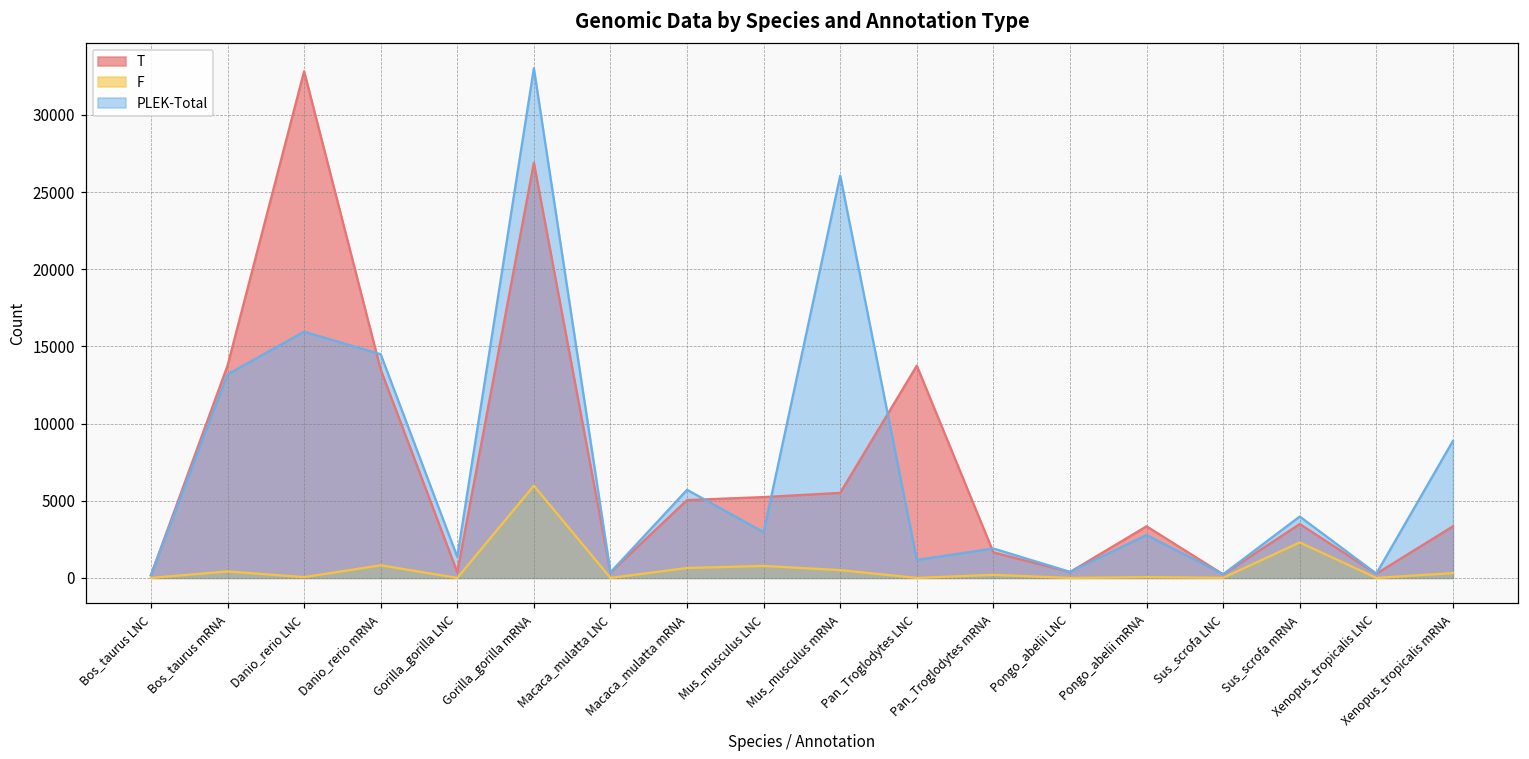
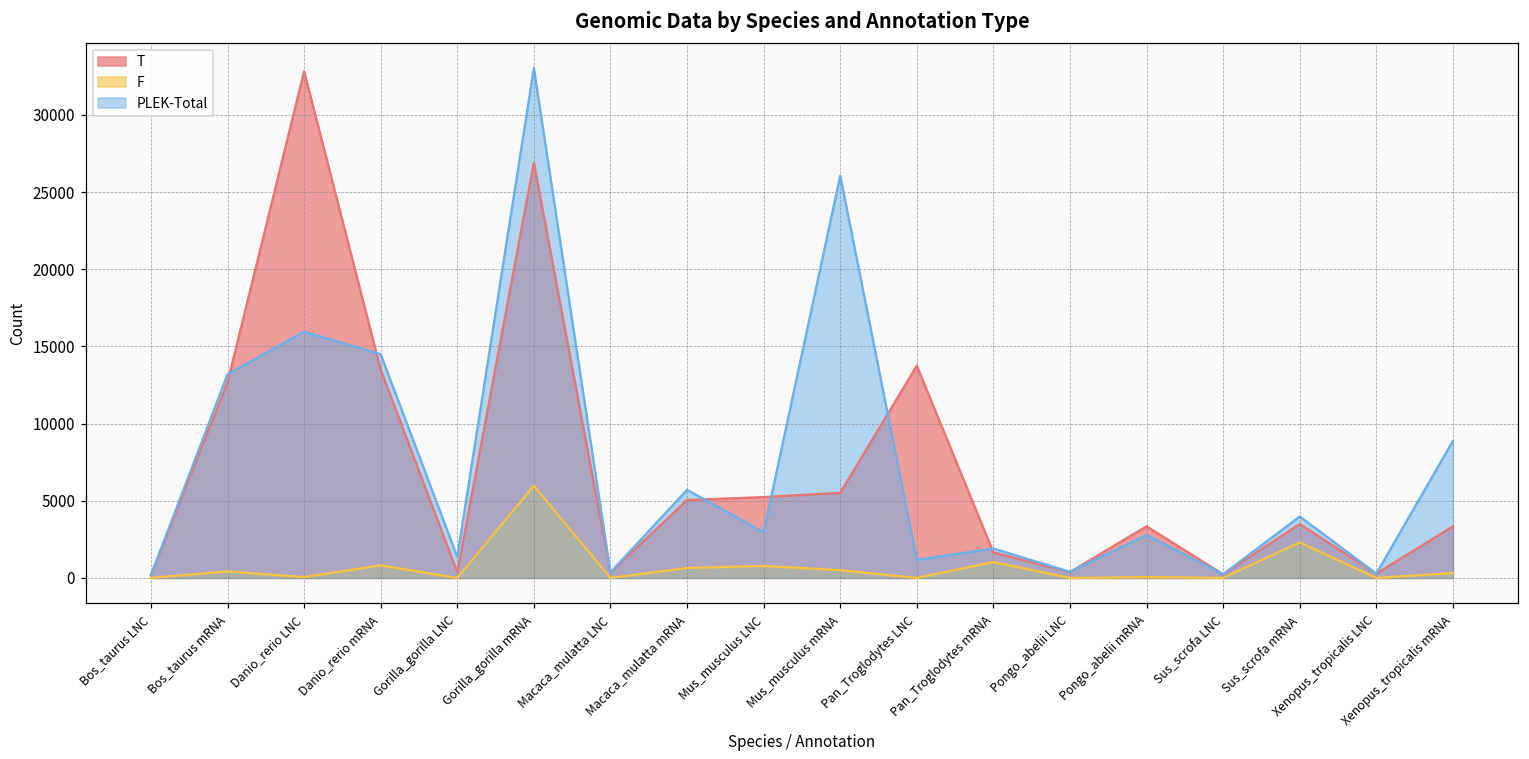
  {
    "T": {
-     "Bos_taurus mRNA": 13800,
+     "Bos_taurus mRNA": 12700,
      "Danio_rerio LNC": 32800,
      "Danio_rerio mRNA": 13500,
      "Gorilla_gorilla LNC": 400,
      "Gorilla_gorilla mRNA": 26900,
      "Macaca_mulatta mRNA": 5000,
      "Mus_musculus LNC": 5200,
      "Mus_musculus mRNA": 5500,
      "Pan_Troglodytes LNC": 13800,
      "Pan_Troglodytes mRNA": 1700,
      "Pongo_abelii mRNA": 3300,
      "Sus_scrofa mRNA": 3500,
      "Xenopus_tropicalis mRNA": 3300
    },
    "F": {
      "Bos_taurus LNC": 0,
      "Bos_taurus mRNA": 400,
      "Danio_rerio LNC": 100,
      "Danio_rerio mRNA": 800,
      "Gorilla_gorilla LNC": 0,
      "Gorilla_gorilla mRNA": 6000,
      "Macaca_mulatta LNC": 0,
      "Macaca_mulatta mRNA": 600,
      "Mus_musculus LNC": 800,
      "Mus_musculus mRNA": 500,
      "Pan_Troglodytes LNC": 0,
-     "Pan_Troglodytes mRNA": 200,
+     "Pan_Troglodytes mRNA": 1000,
      "Pongo_abelii LNC": 0,
      "Pongo_abelii mRNA": 100,
      "Sus_scrofa LNC": 0,
      "Sus_scrofa mRNA": 2300,
      "Xenopus_tropicalis LNC": 0,
      "Xenopus_tropicalis mRNA": 300
    },
    "PLEK-Total": {
      "Bos_taurus mRNA": 13200,
      "Danio_rerio LNC": 16000,
      "Danio_rerio mRNA": 14500,
      "Gorilla_gorilla LNC": 1400,
      "Gorilla_gorilla mRNA": 33000,
      "Macaca_mulatta mRNA": 5700,
      "Mus_musculus LNC": 3000,
      "Mus_musculus mRNA": 26100,
      "Pan_Troglodytes LNC": 1200,
      "Pan_Troglodytes mRNA": 1900,
      "Pongo_abelii mRNA": 2800,
      "Sus_scrofa mRNA": 4000,
      "Xenopus_tropicalis mRNA": 8900
    }
  }
